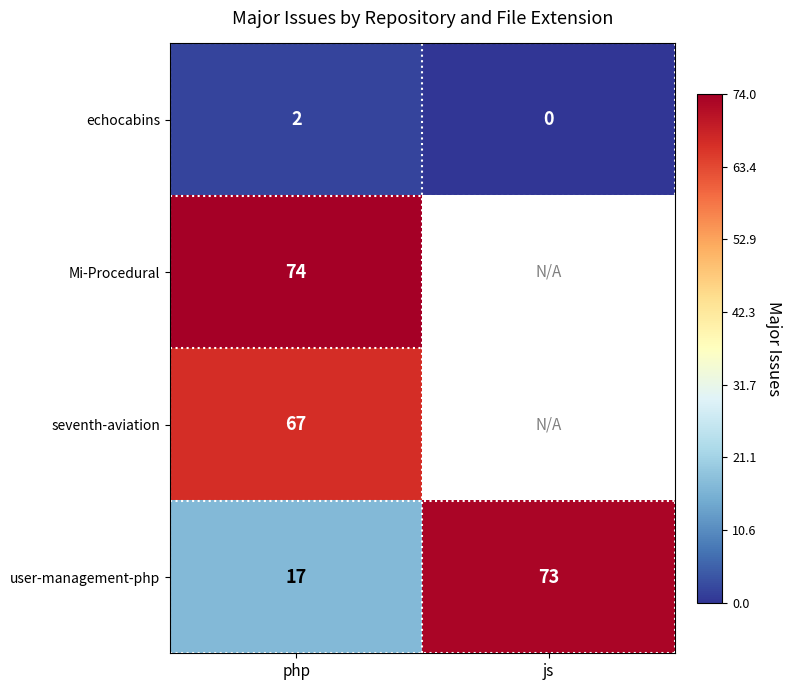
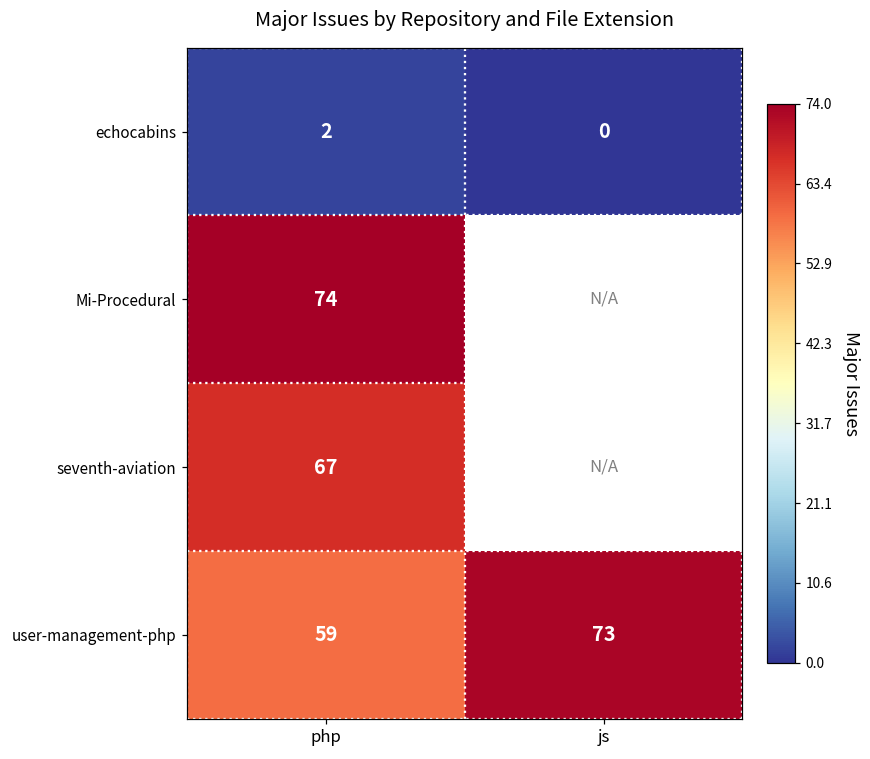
  {
    "echocabins": {
      "php": 2,
      "js": 0
    },
    "Mi-Procedural": {
      "php": 74
    },
    "seventh-aviation": {
      "php": 67
    },
    "user-management-php": {
-     "php": 17,
+     "php": 59,
      "js": 73
    }
  }
